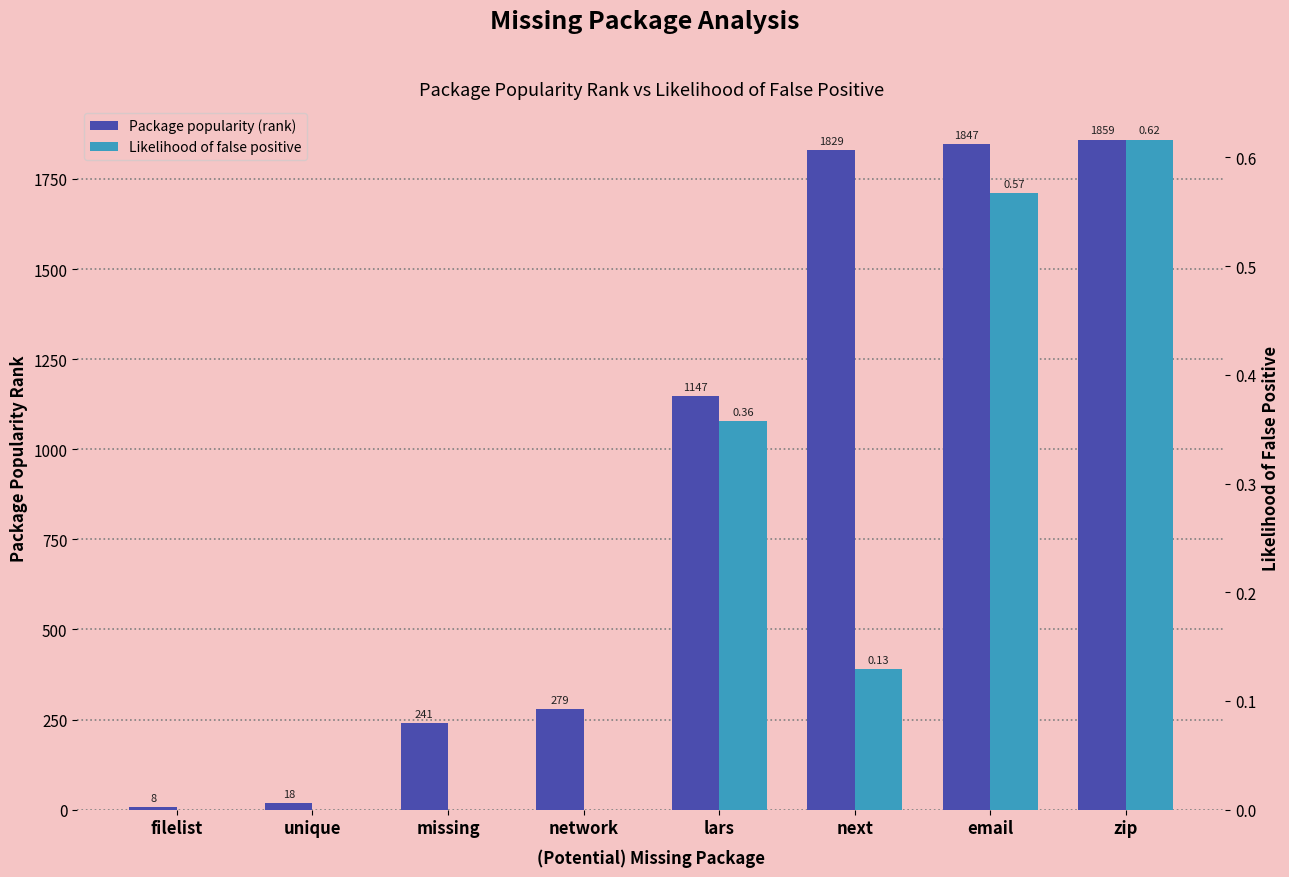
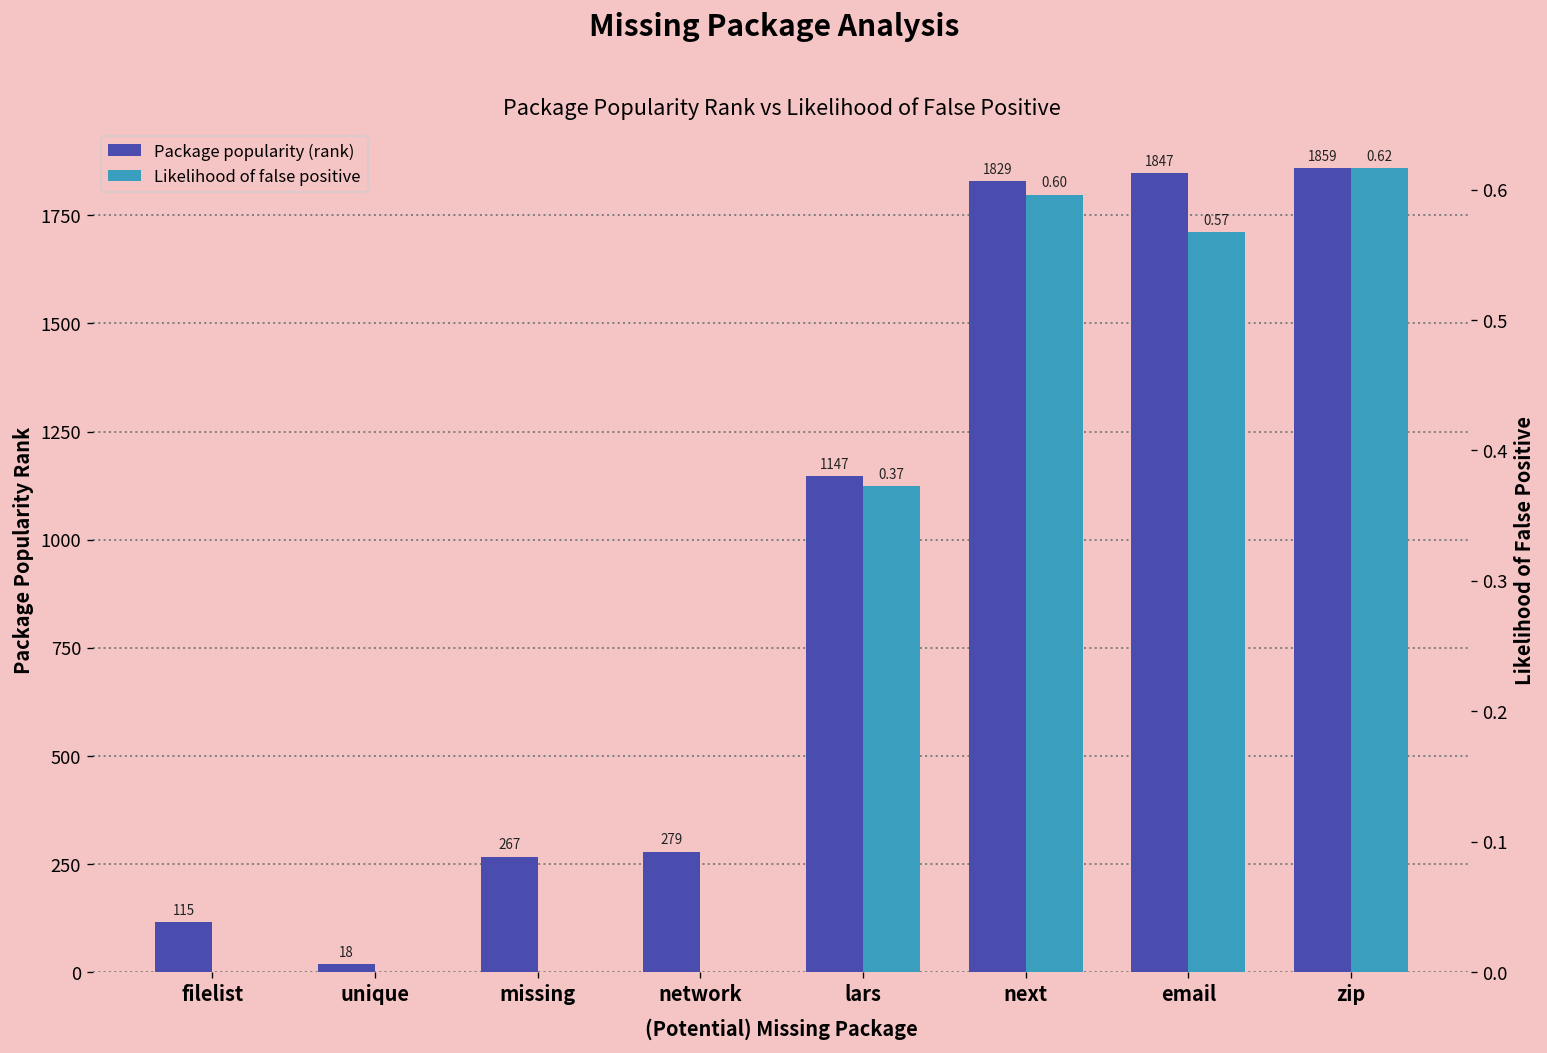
  {
    "Package popularity (rank)": {
-     "filelist": 8,
+     "filelist": 115,
      "unique": 18,
-     "missing": 241,
+     "missing": 267,
      "network": 279,
      "lars": 1147,
      "next": 1829,
      "email": 1847,
      "zip": 1859
    },
    "Likelihood of false positive": {
-     "lars": 0.36,
-     "next": 0.13,
+     "lars": 0.37,
+     "next": 0.60,
      "email": 0.57,
      "zip": 0.62
    }
  }
